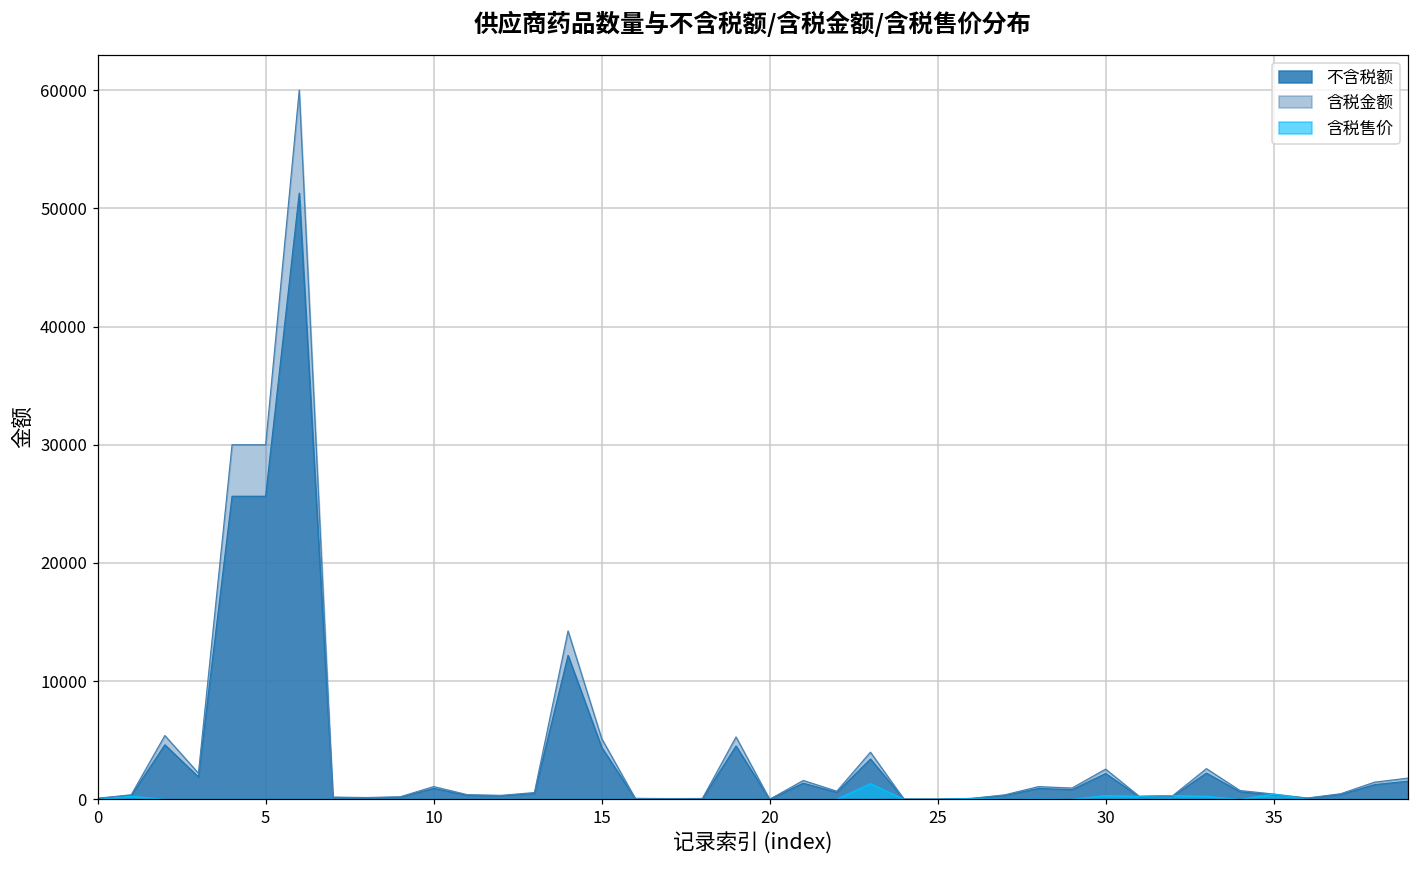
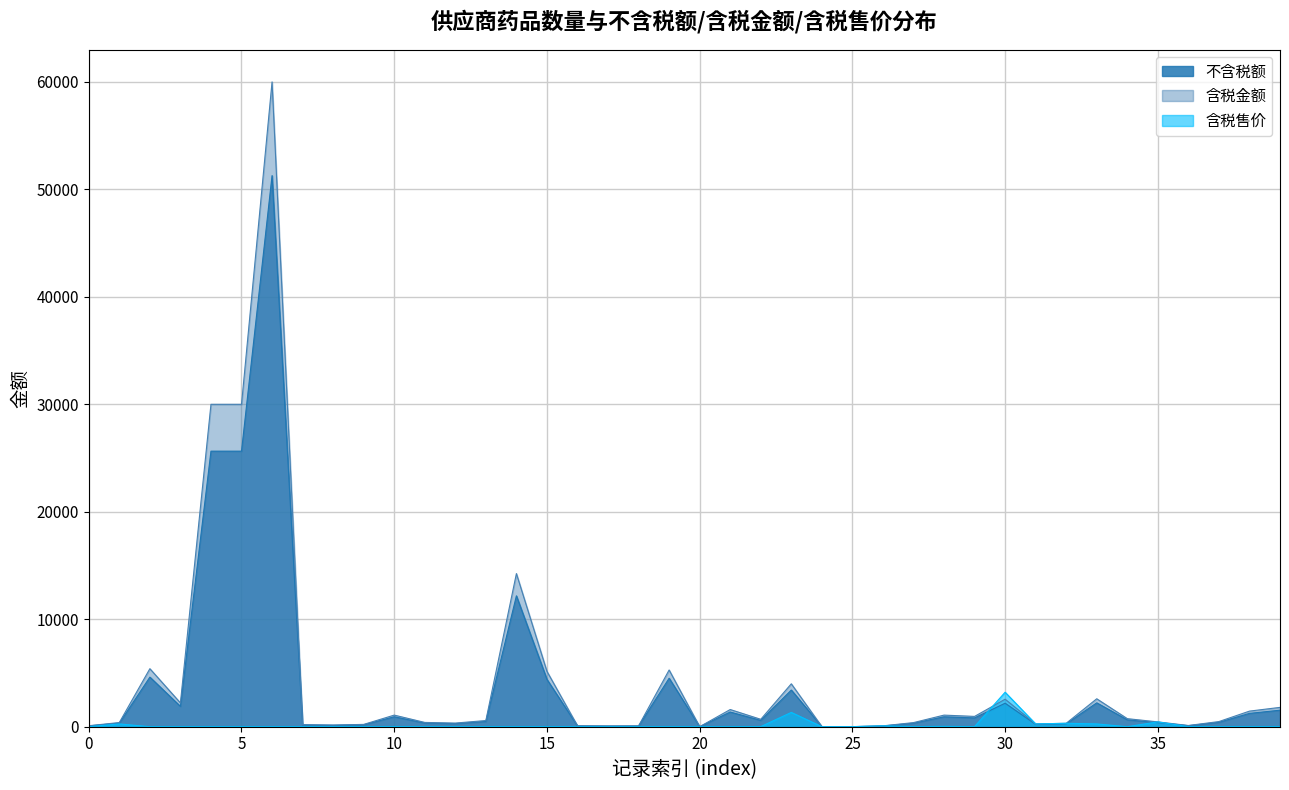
  {
    "含税售价": {
      "5": 0,
      "10": 0,
      "15": 0,
-     "30": 300
+     "30": 3200
    }
  }
